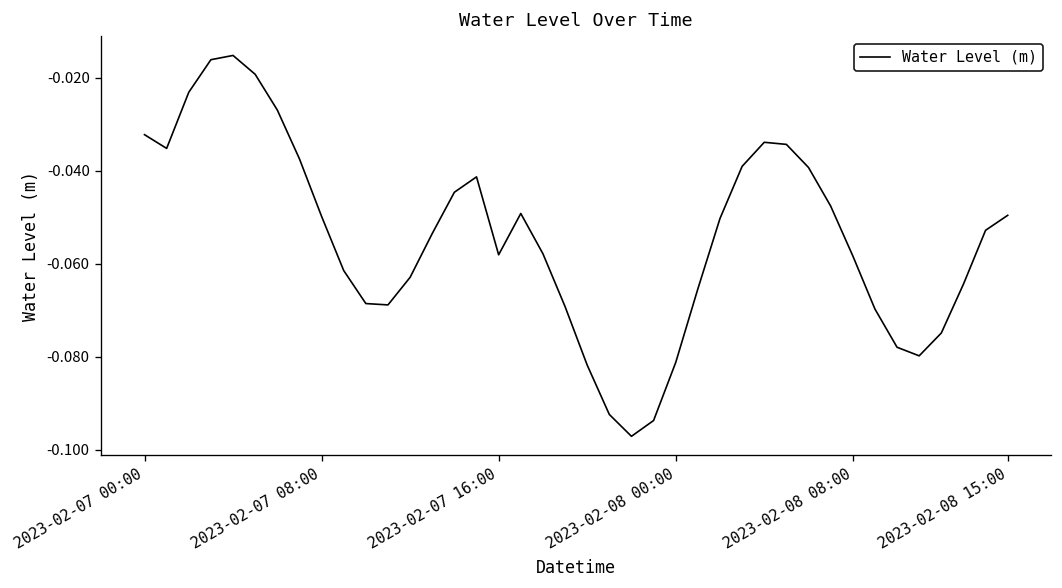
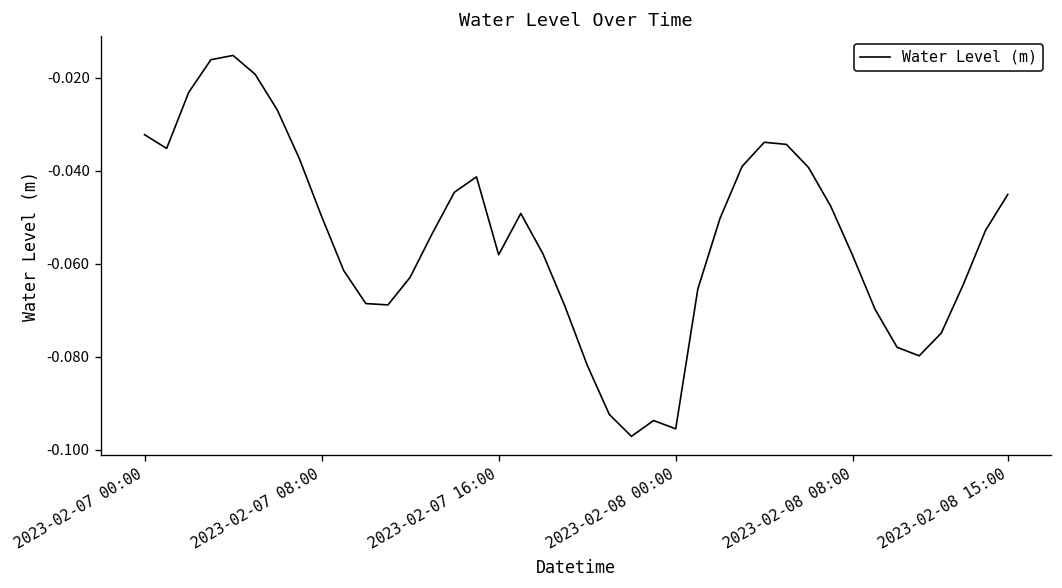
  {
    "2023-02-07 00:00": -0.032,
    "2023-02-07 08:00": -0.050,
    "2023-02-07 16:00": -0.058,
-   "2023-02-08 00:00": -0.081,
+   "2023-02-08 00:00": -0.095,
    "2023-02-08 08:00": -0.058,
-   "2023-02-08 15:00": -0.050
+   "2023-02-08 15:00": -0.045
  }
